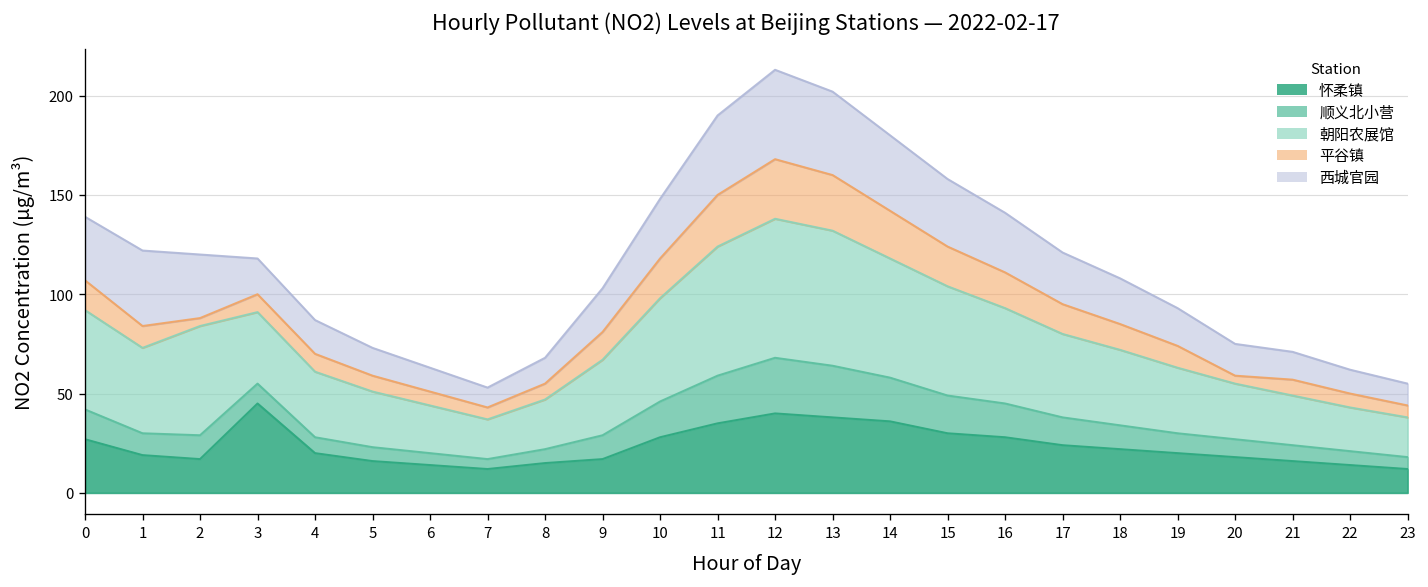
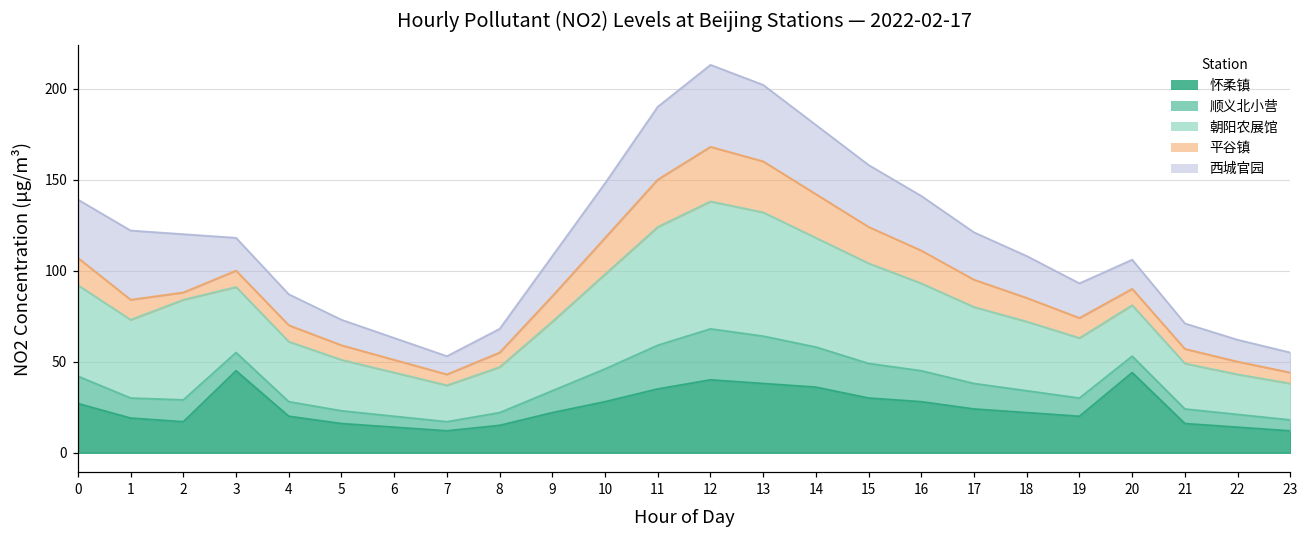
  {
    "怀柔镇": {
      "0": 27,
      "1": 19,
      "2": 17,
      "3": 45,
      "4": 20,
      "5": 16,
      "6": 14,
      "7": 12,
      "8": 15,
-     "9": 17,
+     "9": 22,
      "10": 28,
      "11": 35,
      "12": 40,
      "13": 38,
      "14": 36,
      "15": 30,
      "16": 28,
      "17": 24,
      "18": 22,
      "19": 20,
-     "20": 18,
+     "20": 44,
      "21": 16,
      "22": 14,
      "23": 12
    },
    "平谷镇": {
      "0": 15,
      "1": 11,
      "2": 4,
      "3": 9,
      "4": 9,
      "5": 8,
      "6": 7,
      "7": 6,
      "8": 8,
      "9": 14,
      "10": 20,
      "11": 26,
      "12": 30,
      "13": 28,
      "14": 24,
      "15": 20,
      "16": 18,
      "17": 15,
      "18": 13,
      "19": 11,
-     "20": 4,
+     "20": 9,
      "21": 8,
      "22": 7,
      "23": 6
    }
  }
